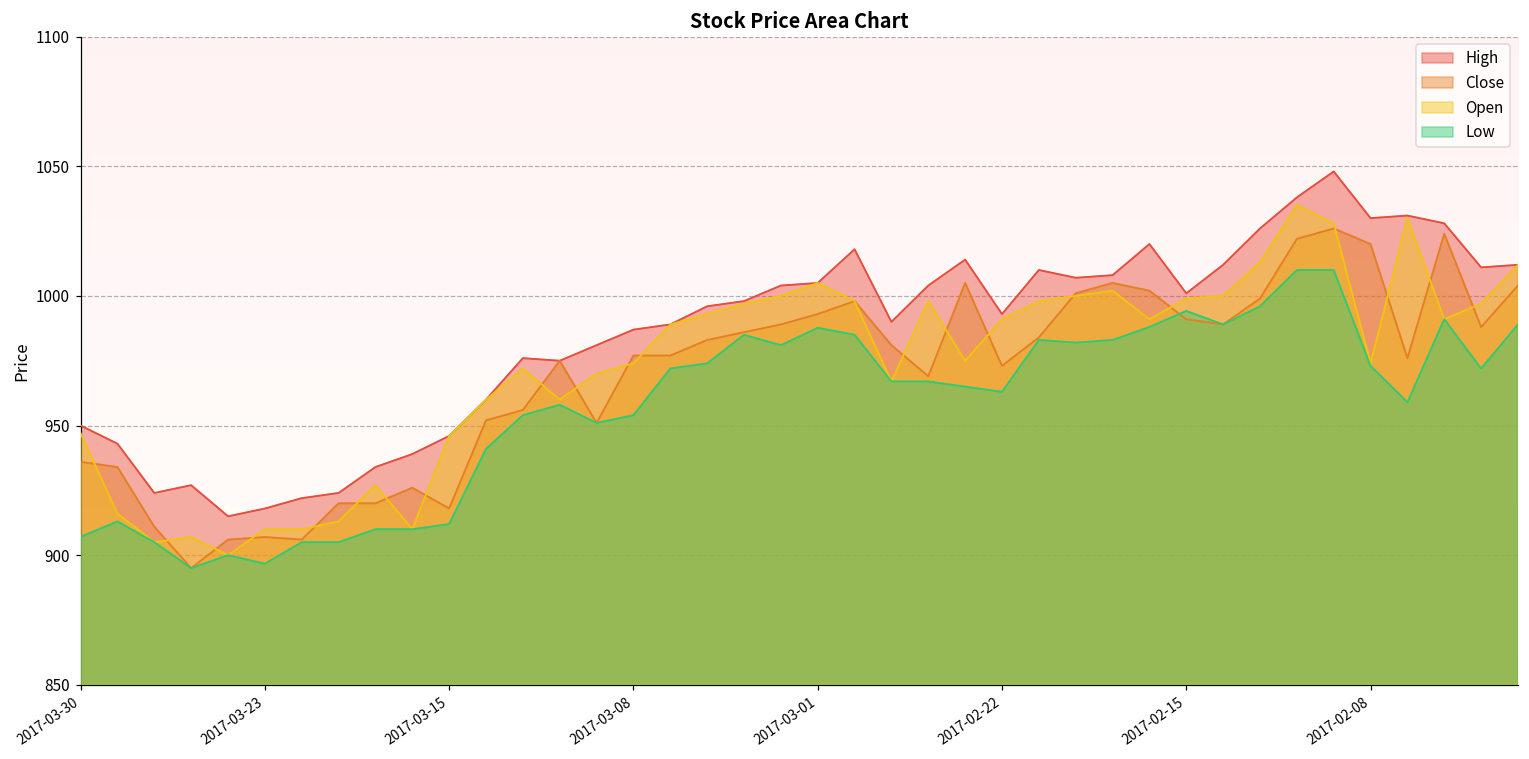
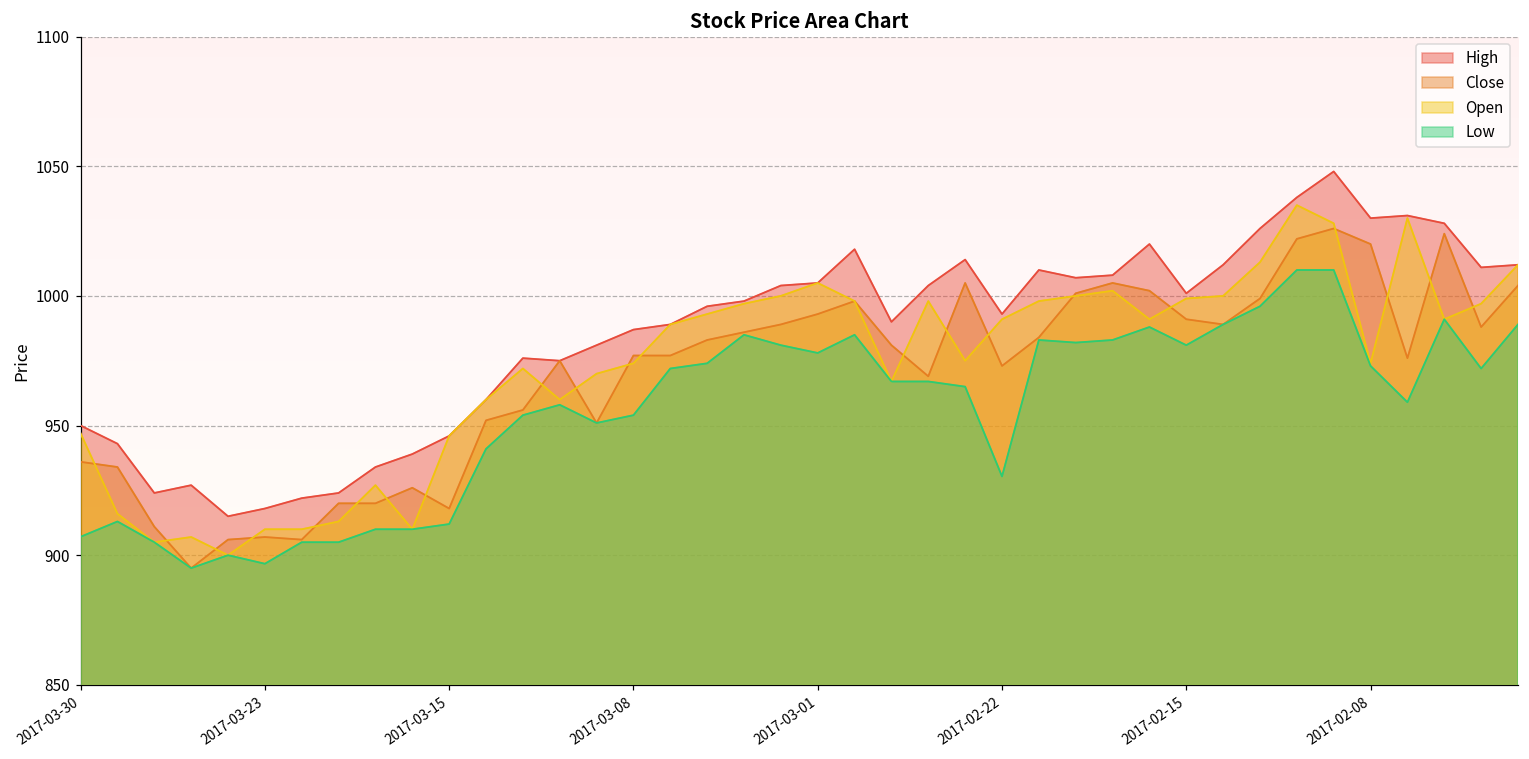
  {
    "Low": {
      "2017-03-30": 907,
      "2017-03-23": 897,
      "2017-03-15": 912,
      "2017-03-08": 954,
-     "2017-03-01": 988,
-     "2017-02-22": 963,
-     "2017-02-15": 994
+     "2017-03-01": 978,
+     "2017-02-22": 930,
+     "2017-02-15": 981
    }
  }
